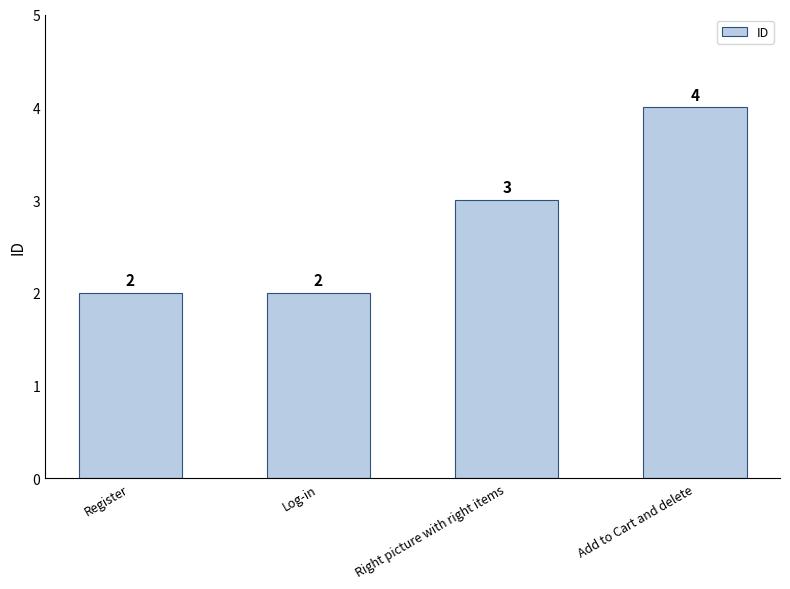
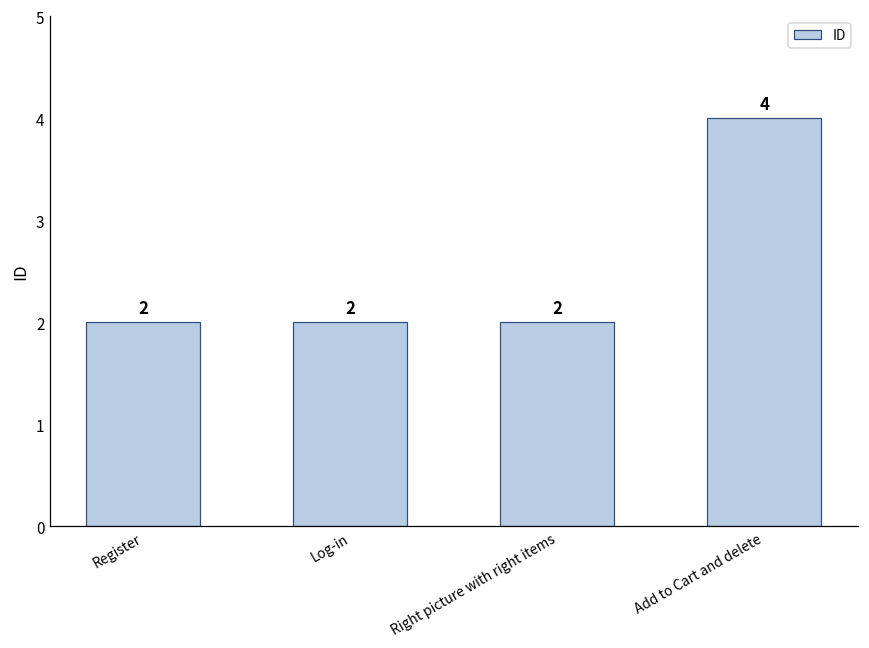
  {
    "Register": 2,
    "Log-in": 2,
-   "Right picture with right items": 3,
+   "Right picture with right items": 2,
    "Add to Cart and delete": 4
  }
